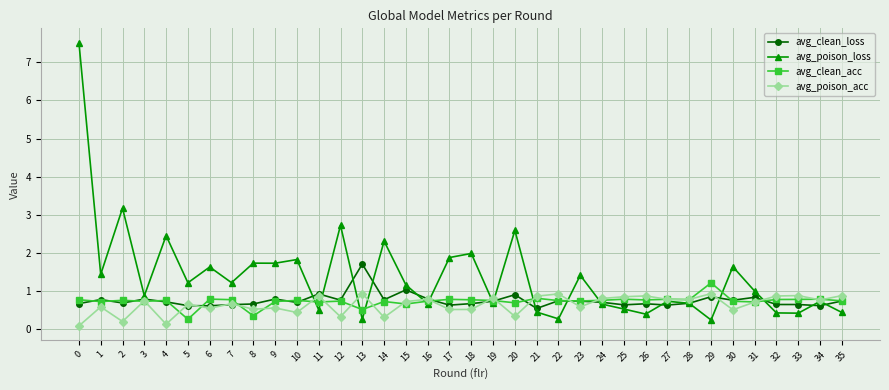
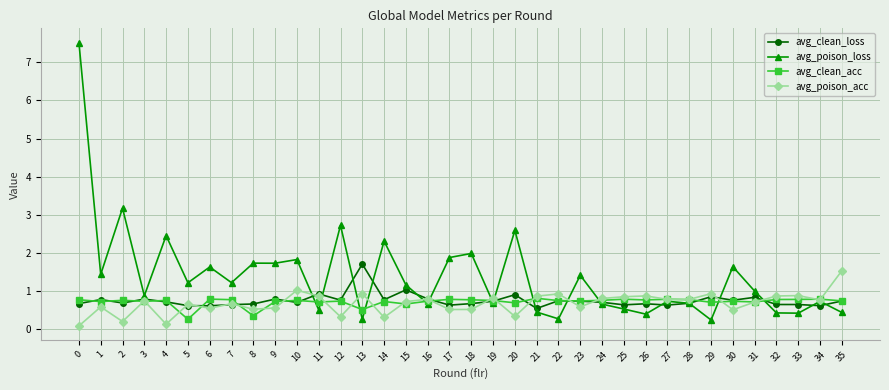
  {
    "avg_clean_acc": {
      "0": 0.8,
      "2": 0.8,
      "5": 0.3,
      "6": 0.8,
      "7": 0.8,
      "8": 0.4,
      "11": 0.7,
      "13": 0.5,
      "17": 0.8,
      "18": 0.8,
      "20": 0.7,
      "26": 0.8,
-     "29": 1.2,
+     "29": 0.7,
      "32": 0.8,
      "33": 0.8
    },
    "avg_poison_acc": {
      "0": 0.1,
      "1": 0.6,
      "2": 0.2,
      "4": 0.1,
      "8": 0.5,
      "9": 0.6,
-     "10": 0.4,
+     "10": 1.0,
      "12": 0.3,
      "13": 0.9,
      "14": 0.3,
      "17": 0.5,
      "18": 0.5,
      "20": 0.3,
      "22": 0.9,
      "23": 0.6,
      "26": 0.9,
      "29": 0.9,
      "30": 0.5,
      "32": 0.9,
      "33": 0.9,
-     "35": 0.9
+     "35": 1.5
    }
  }
